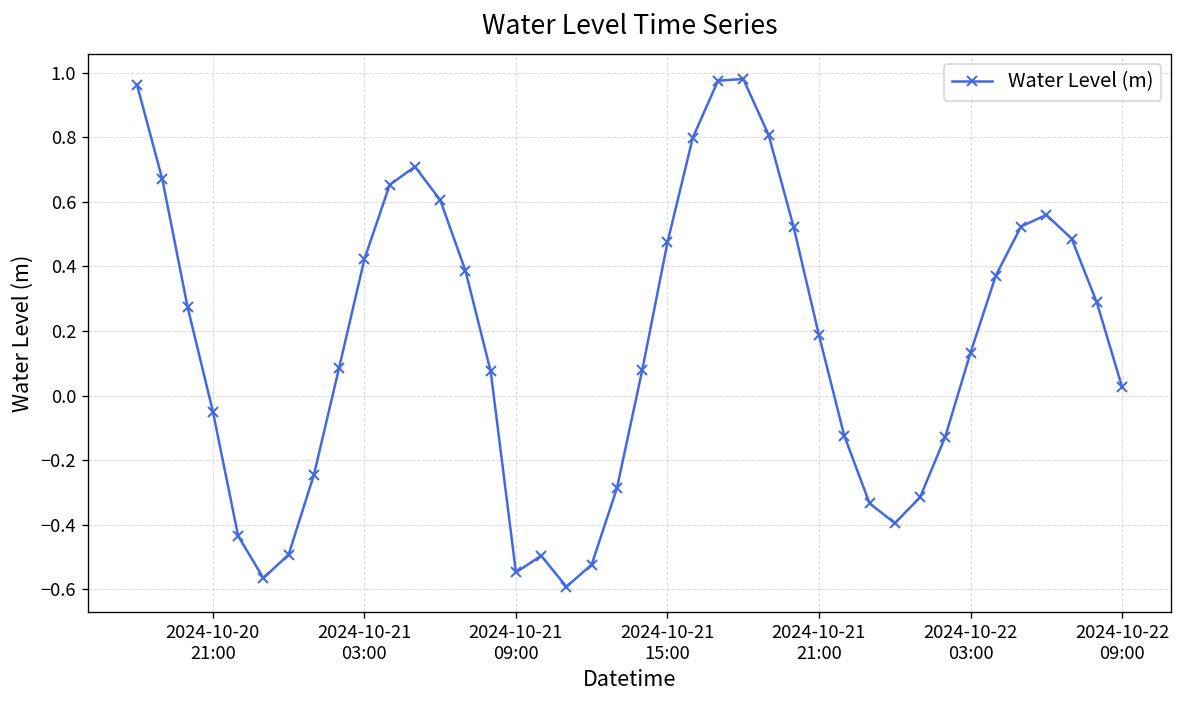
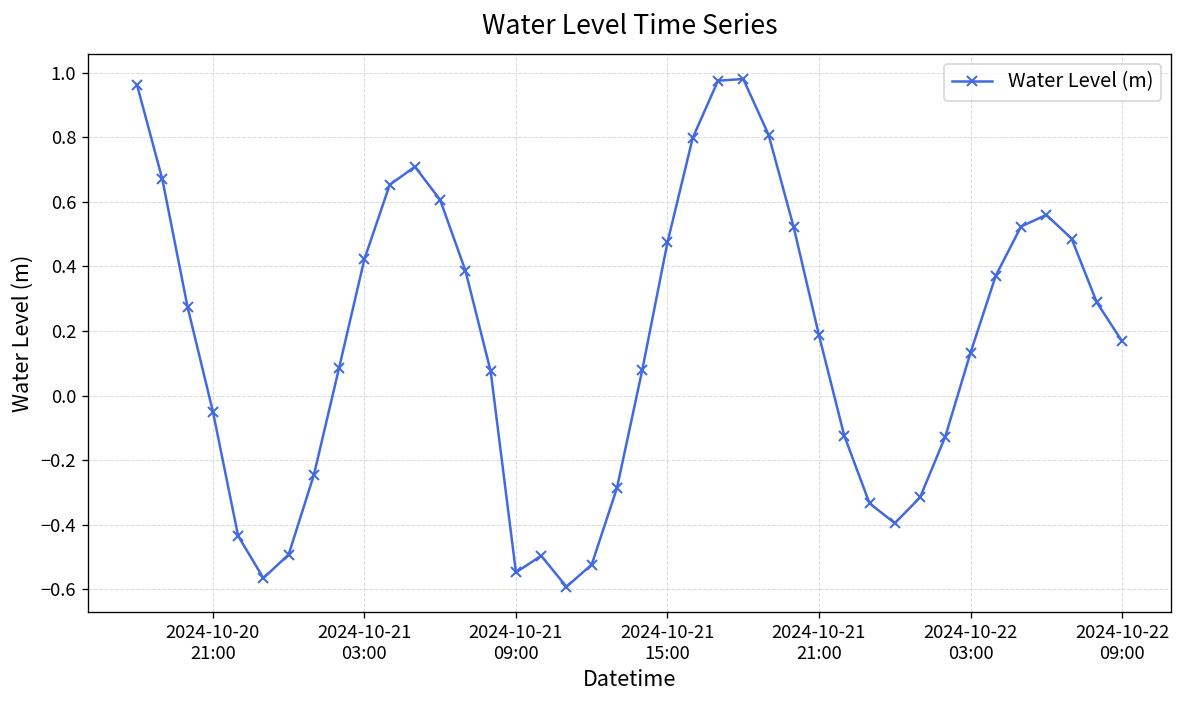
  {
    "2024-10-20 21:00": -0.05,
    "2024-10-21 03:00": 0.42,
    "2024-10-21 09:00": -0.55,
    "2024-10-21 15:00": 0.47,
    "2024-10-21 21:00": 0.19,
    "2024-10-22 03:00": 0.13,
-   "2024-10-22 09:00": 0.03
+   "2024-10-22 09:00": 0.17
  }
